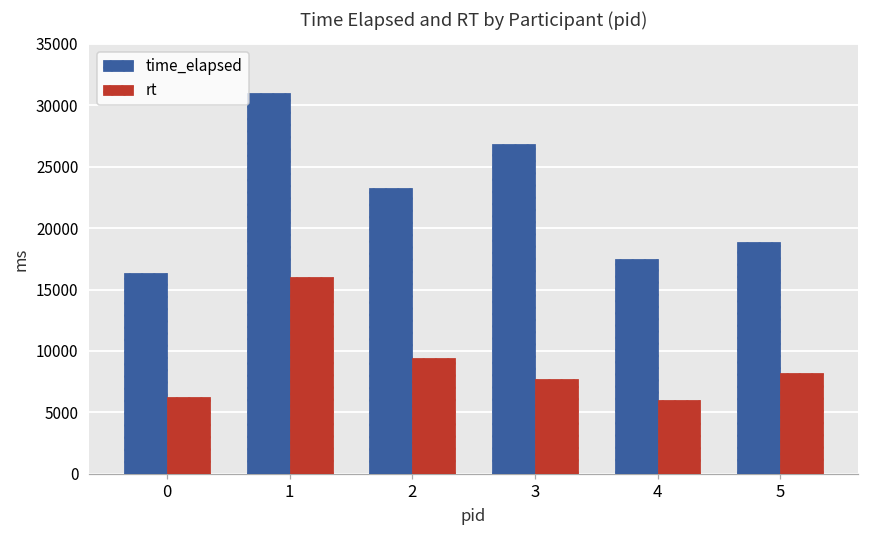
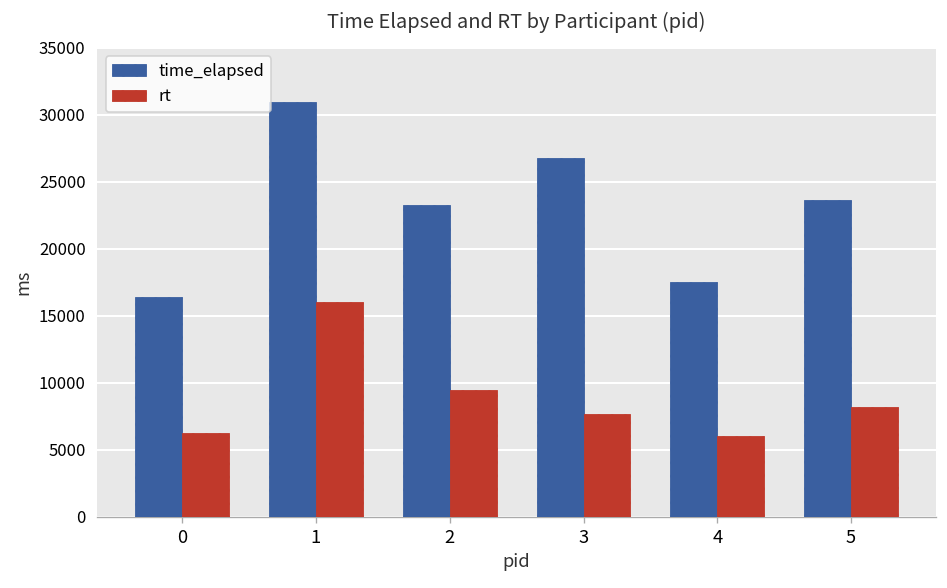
  {
    "time_elapsed": {
      "0": 16400,
      "1": 31000,
      "2": 23300,
      "3": 26800,
      "4": 17500,
-     "5": 18900
+     "5": 23600
    },
    "rt": {
      "0": 6200,
      "1": 16000,
      "2": 9400,
      "3": 7700,
      "4": 6000,
      "5": 8200
    }
  }
